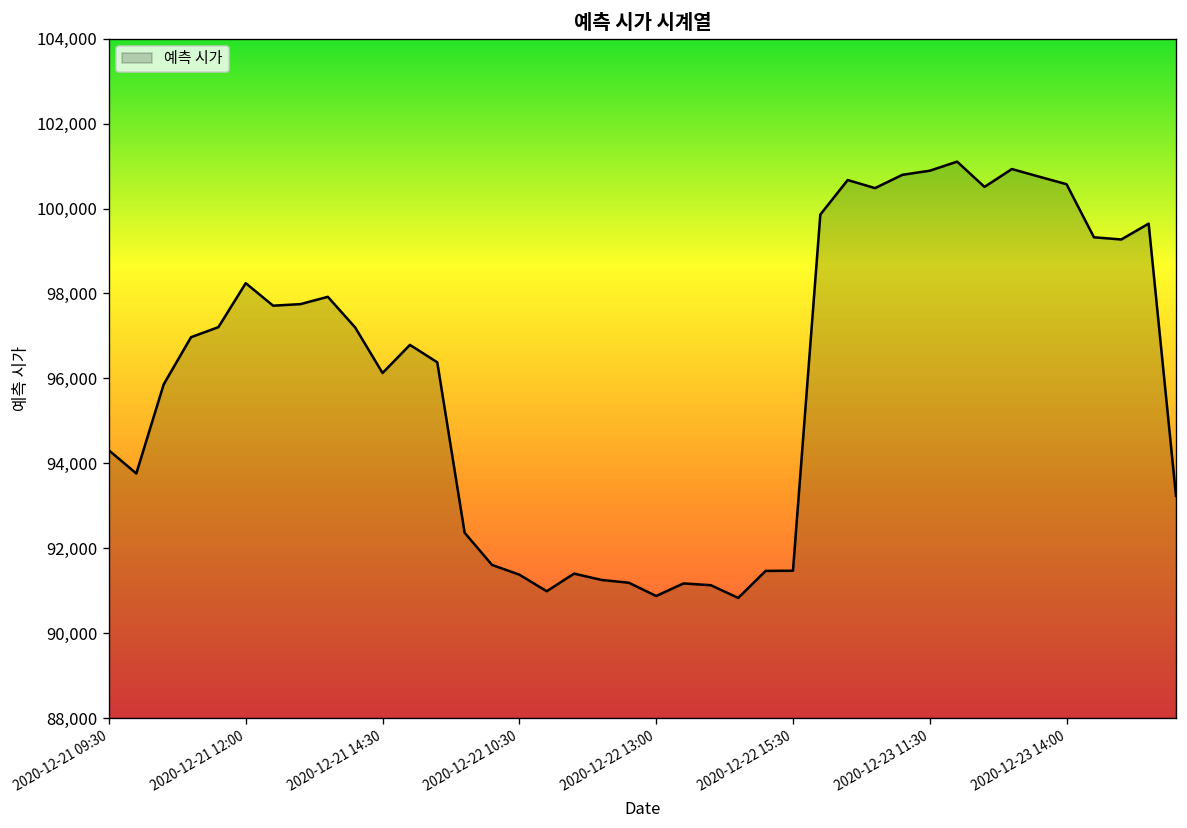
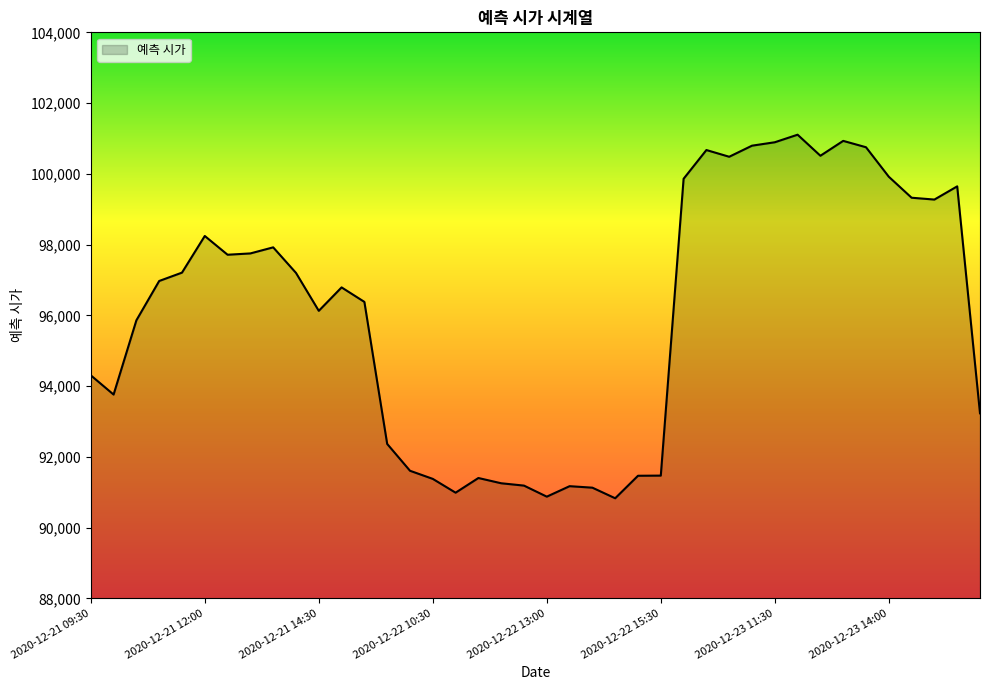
  {
    "2020-12-21 09:30": "94,300",
    "2020-12-21 12:00": "98,200",
    "2020-12-21 14:30": "96,100",
    "2020-12-22 10:30": "91,400",
    "2020-12-22 13:00": "90,900",
    "2020-12-22 15:30": "91,500",
    "2020-12-23 11:30": "100,900",
-   "2020-12-23 14:00": "100,600"
+   "2020-12-23 14:00": "99,900"
  }
